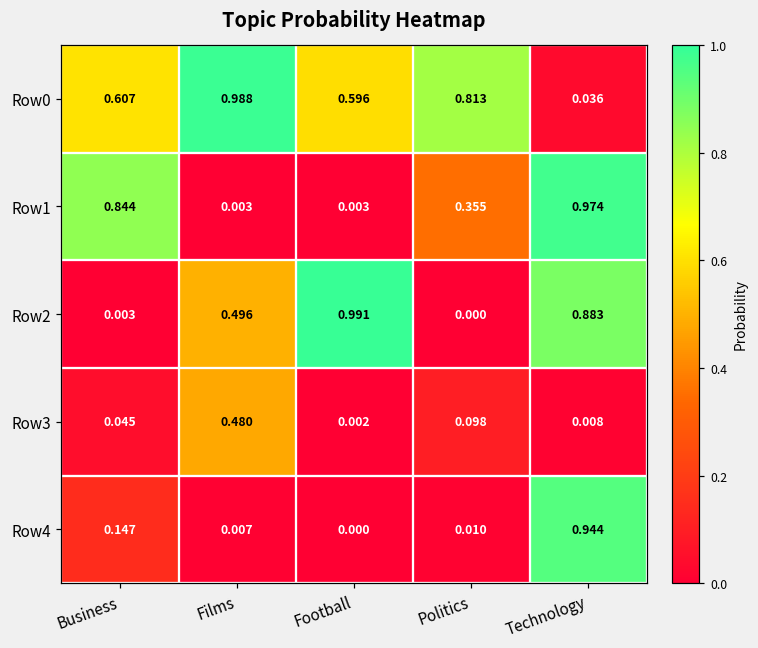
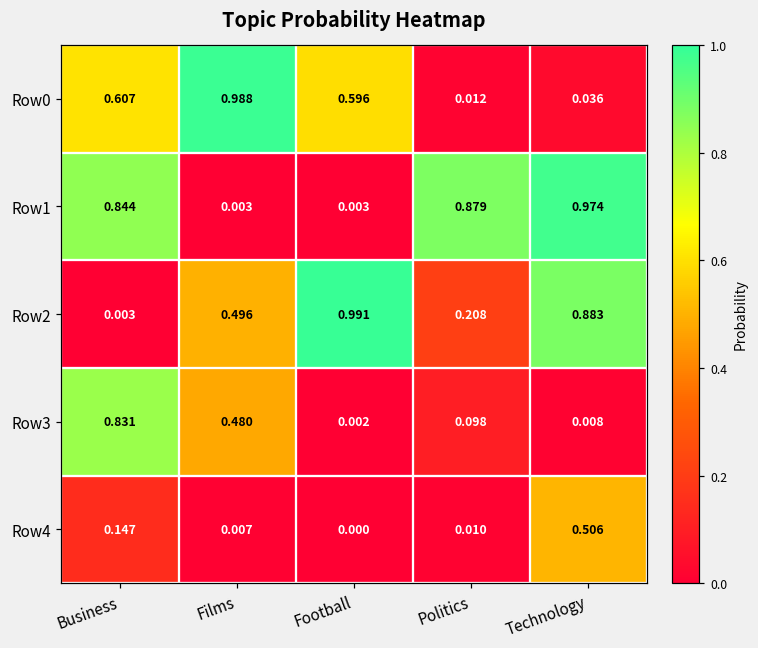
  {
    "Row0": {
      "Business": 0.607,
      "Films": 0.988,
      "Football": 0.596,
-     "Politics": 0.813,
+     "Politics": 0.012,
      "Technology": 0.036
    },
    "Row1": {
      "Business": 0.844,
      "Films": 0.003,
      "Football": 0.003,
-     "Politics": 0.355,
+     "Politics": 0.879,
      "Technology": 0.974
    },
    "Row2": {
      "Business": 0.003,
      "Films": 0.496,
      "Football": 0.991,
-     "Politics": 0.000,
+     "Politics": 0.208,
      "Technology": 0.883
    },
    "Row3": {
-     "Business": 0.045,
+     "Business": 0.831,
      "Films": 0.480,
      "Football": 0.002,
      "Politics": 0.098,
      "Technology": 0.008
    },
    "Row4": {
      "Business": 0.147,
      "Films": 0.007,
      "Football": 0.000,
      "Politics": 0.010,
-     "Technology": 0.944
+     "Technology": 0.506
    }
  }
